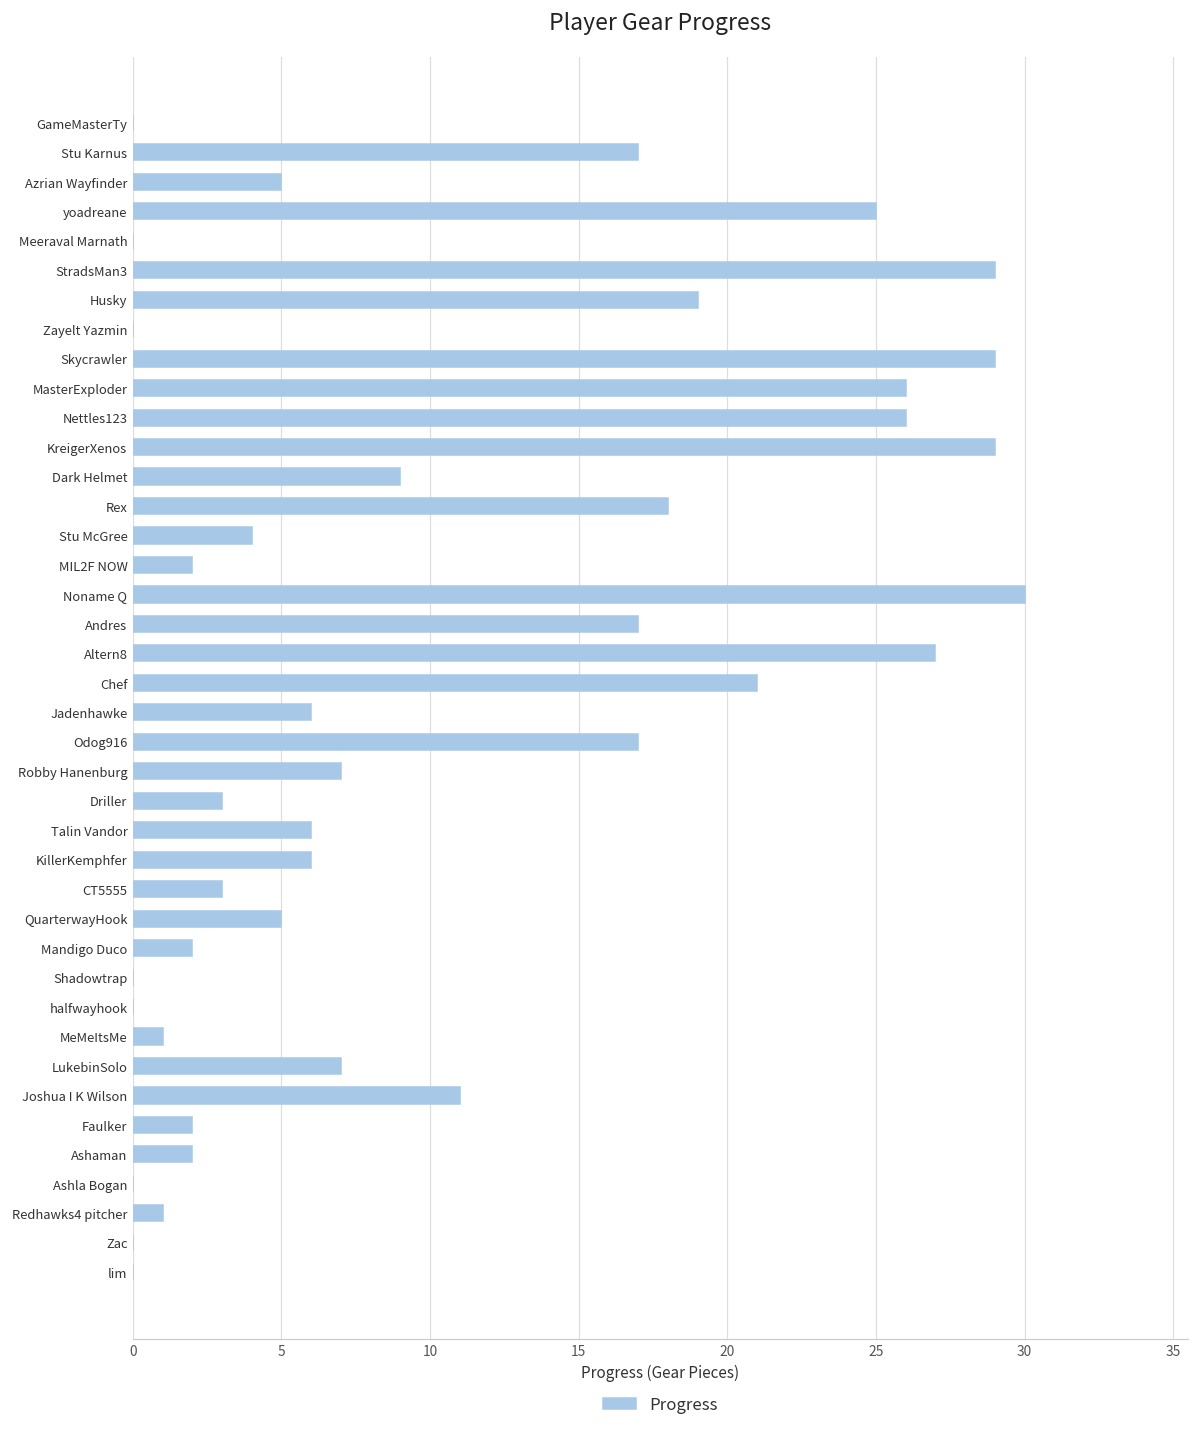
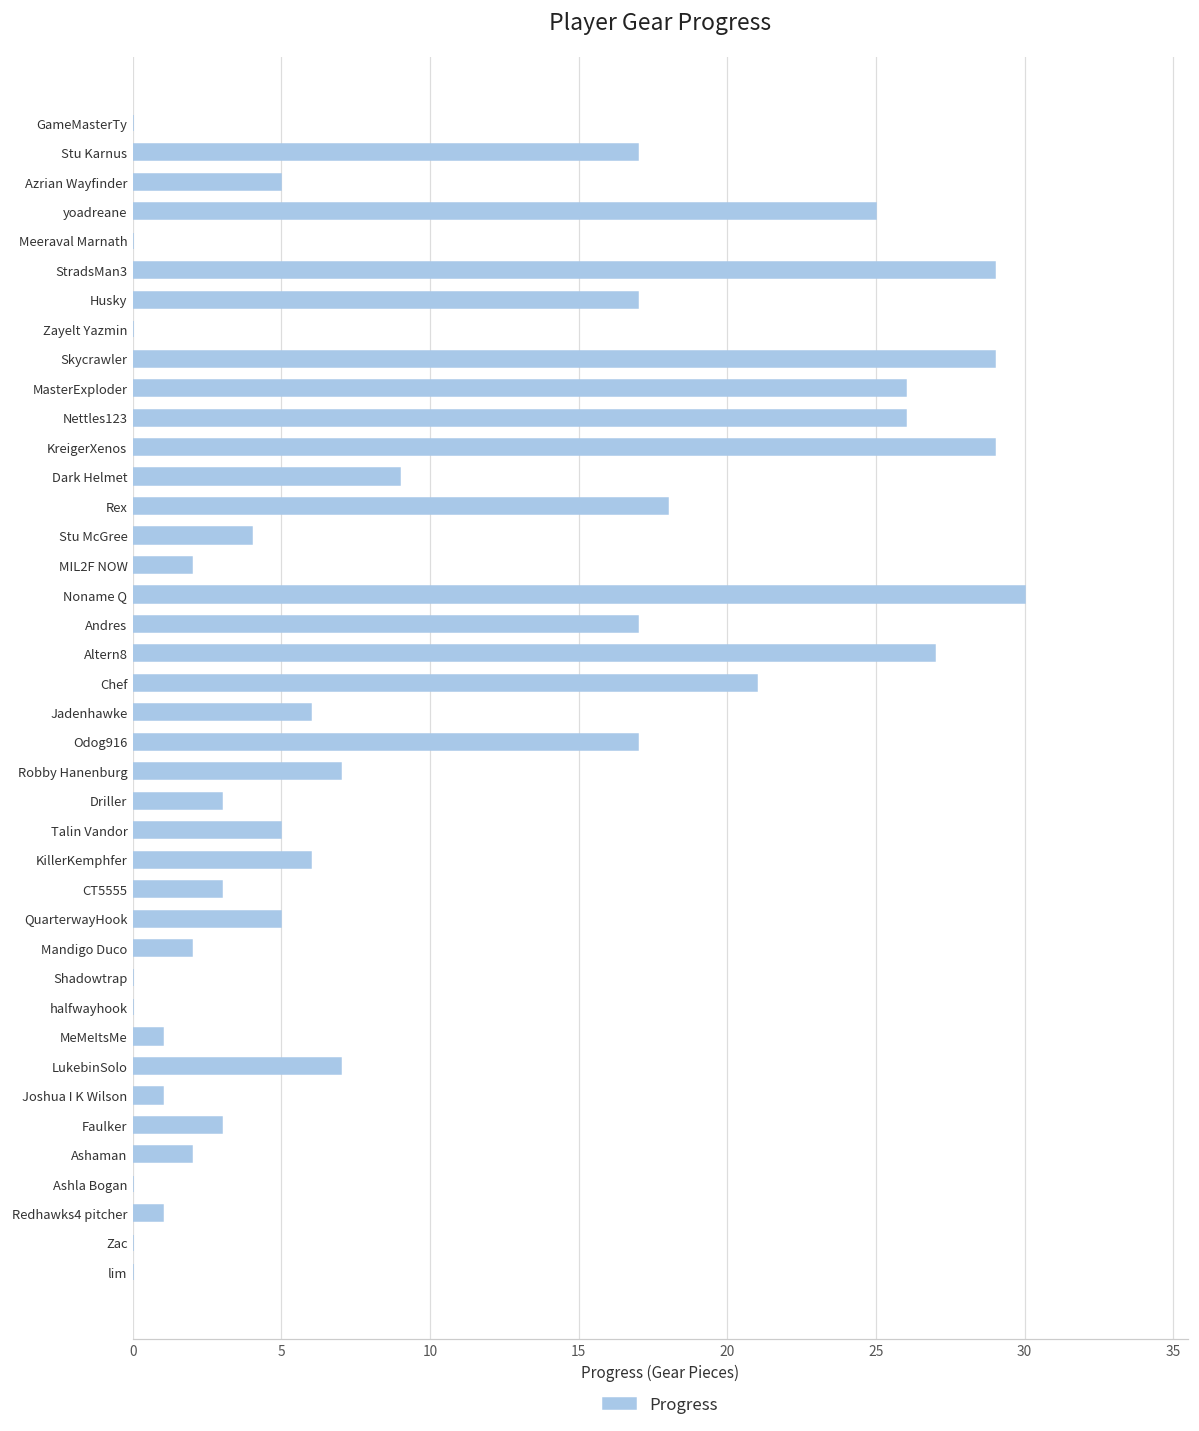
  {
    "GameMasterTy": 0,
    "Stu Karnus": 17,
    "Azrian Wayfinder": 5,
    "yoadreane": 25,
    "Meeraval Marnath": 0,
    "StradsMan3": 29,
-   "Husky": 19,
+   "Husky": 17,
    "Zayelt Yazmin": 0,
    "Skycrawler": 29,
    "MasterExploder": 26,
    "Nettles123": 26,
    "KreigerXenos": 29,
    "Dark Helmet": 9,
    "Rex": 18,
    "Stu McGree": 4,
    "MIL2F NOW": 2,
    "Noname Q": 30,
    "Andres": 17,
    "Altern8": 27,
    "Chef": 21,
    "Jadenhawke": 6,
    "Odog916": 17,
    "Robby Hanenburg": 7,
    "Driller": 3,
-   "Talin Vandor": 6,
+   "Talin Vandor": 5,
    "KillerKemphfer": 6,
    "CT5555": 3,
    "QuarterwayHook": 5,
    "Mandigo Duco": 2,
    "Shadowtrap": 0,
    "halfwayhook": 0,
    "MeMeItsMe": 1,
    "LukebinSolo": 7,
-   "Joshua I K Wilson": 11,
-   "Faulker": 2,
+   "Joshua I K Wilson": 1,
+   "Faulker": 3,
    "Ashaman": 2,
    "Ashla Bogan": 0,
    "Redhawks4 pitcher": 1,
    "Zac": 0,
    "lim": 0
  }
